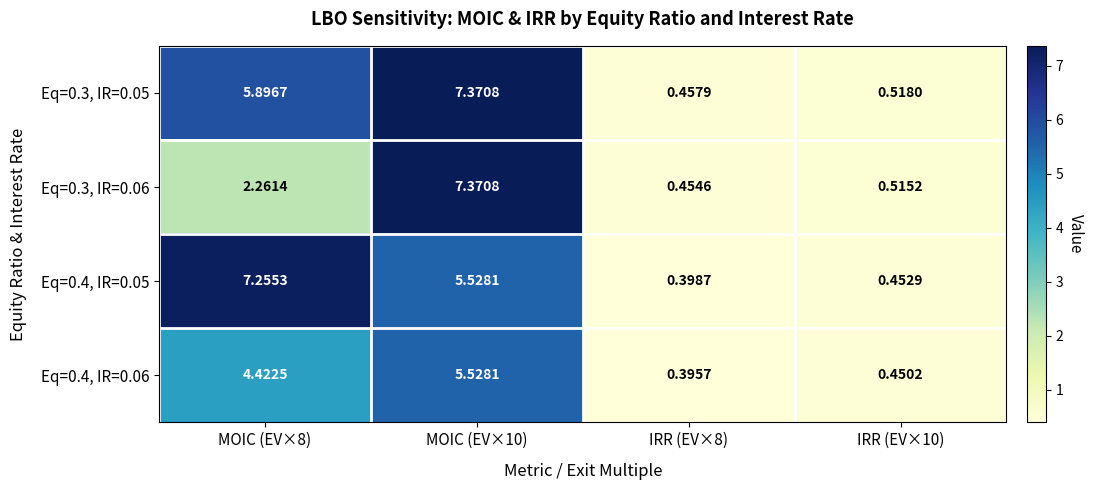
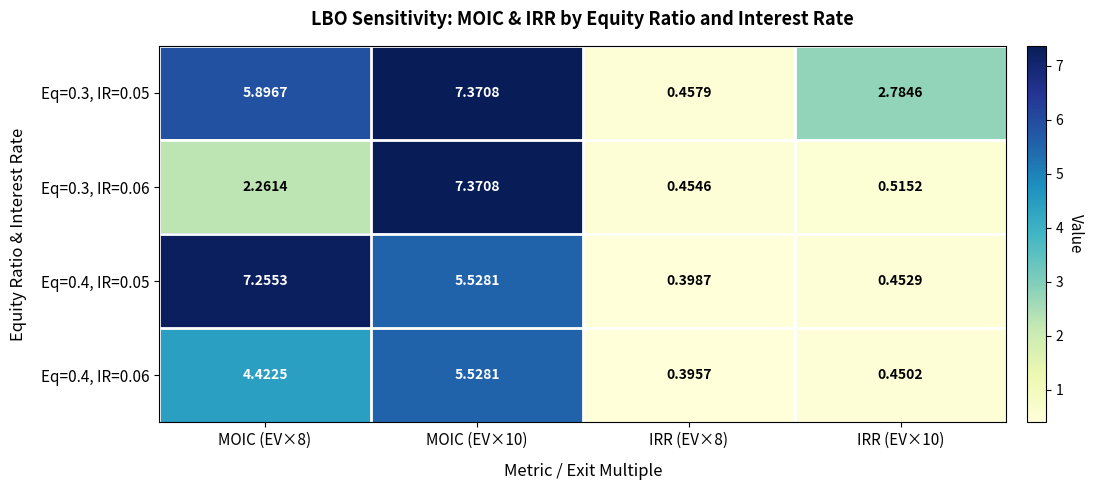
  {
    "Eq=0.3, IR=0.05": {
      "MOIC (EV×8)": 5.8967,
      "MOIC (EV×10)": 7.3708,
      "IRR (EV×8)": 0.4579,
-     "IRR (EV×10)": 0.5180
+     "IRR (EV×10)": 2.7846
    },
    "Eq=0.3, IR=0.06": {
      "MOIC (EV×8)": 2.2614,
      "MOIC (EV×10)": 7.3708,
      "IRR (EV×8)": 0.4546,
      "IRR (EV×10)": 0.5152
    },
    "Eq=0.4, IR=0.05": {
      "MOIC (EV×8)": 7.2553,
      "MOIC (EV×10)": 5.5281,
      "IRR (EV×8)": 0.3987,
      "IRR (EV×10)": 0.4529
    },
    "Eq=0.4, IR=0.06": {
      "MOIC (EV×8)": 4.4225,
      "MOIC (EV×10)": 5.5281,
      "IRR (EV×8)": 0.3957,
      "IRR (EV×10)": 0.4502
    }
  }
